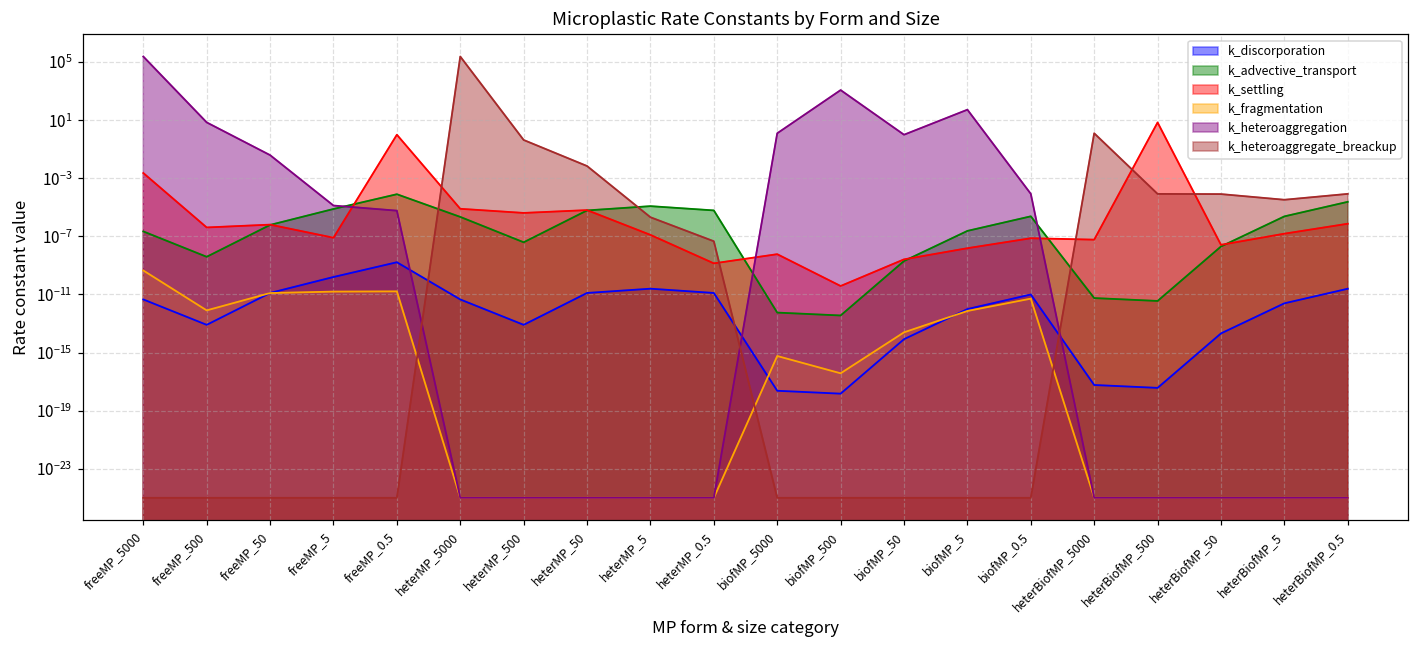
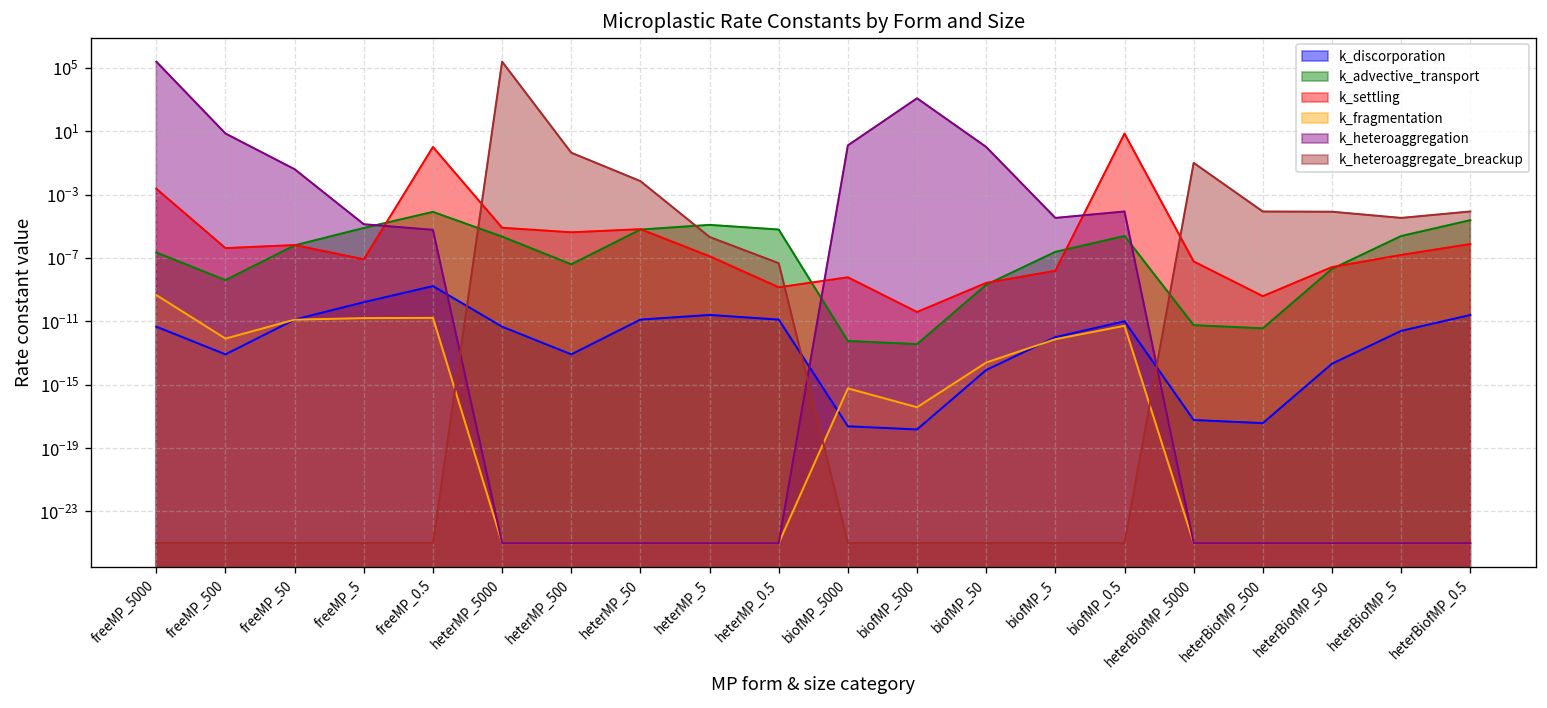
  {
    "k_discorporation": {
      "freeMP_5000": 0.000000000005,
      "freeMP_500": 0.000000000000,
      "freeMP_5": 0.0000000002,
      "freeMP_0.5": 0.000000002,
      "heterMP_5000": 0.000000000005,
      "heterMP_500": 0.000000000000,
      "heterMP_50": 0.00000000001,
      "heterMP_5": 0.00000000003,
      "heterMP_0.5": 0.00000000001,
      "biofMP_5000": 0.000000000000,
      "biofMP_500": 0.000000000000,
      "biofMP_50": 0.000000000000,
      "biofMP_0.5": 0.00000000001,
      "heterBiofMP_5000": 0.000000000000,
      "heterBiofMP_500": 0.000000000000,
      "heterBiofMP_50": 0.000000000000,
      "heterBiofMP_5": 0.000000000002,
      "heterBiofMP_0.5": 0.00000000002
    },
    "k_advective_transport": {
      "freeMP_5000": 0.0000002,
      "freeMP_500": 0.000000004,
      "freeMP_5": 0.00001,
      "freeMP_0.5": 0.0001,
      "heterMP_5000": 0.000002,
      "heterMP_500": 0.00000004,
      "heterMP_5": 0.00001,
      "heterMP_0.5": 0.00001,
      "biofMP_5000": 0.000000000001,
      "biofMP_500": 0.000000000000,
      "biofMP_5": 0.0000002,
      "biofMP_0.5": 0.000002,
      "heterBiofMP_5000": 0.000000000006,
      "heterBiofMP_500": 0.000000000004,
      "heterBiofMP_5": 0.000002,
      "heterBiofMP_0.5": 0.00002
    },
    "k_settling": {
      "freeMP_5000": 0.002,
      "freeMP_500": 0.0000004,
      "freeMP_5": 0.0000001,
      "freeMP_0.5": 1,
      "heterMP_5000": 0.00001,
      "heterMP_500": 0.000004,
      "heterMP_5": 0.0000001,
      "heterMP_0.5": 0.000000001,
      "biofMP_5000": 0.00000001,
      "biofMP_500": 0.00000000004,
      "biofMP_5": 0.00000002,
-     "biofMP_0.5": 0,
+     "biofMP_0.5": 10,
      "heterBiofMP_5000": 0.0000001,
-     "heterBiofMP_500": 10,
+     "heterBiofMP_500": 0,
      "heterBiofMP_5": 0.0000002,
      "heterBiofMP_0.5": 0.000001
    },
    "k_fragmentation": {
      "freeMP_5000": 0.0000000004,
      "freeMP_500": 0.000000000001,
      "freeMP_5": 0.00000000002,
      "freeMP_0.5": 0.00000000002,
      "biofMP_5000": 0.000000000000,
      "biofMP_500": 0.000000000000,
      "biofMP_50": 0.000000000000,
      "biofMP_0.5": 0.000000000005
    },
    "k_heteroaggregation": {
      "freeMP_5000": 200000,
      "freeMP_500": 10,
      "freeMP_50": 0.04,
      "freeMP_5": 0.00001,
      "freeMP_0.5": 0.00001,
      "biofMP_5000": 1,
      "biofMP_500": 1000,
      "biofMP_50": 1,
-     "biofMP_5": 50,
+     "biofMP_5": 0,
      "biofMP_0.5": 0.0001
    },
    "k_heteroaggregate_breackup": {
      "freeMP_5000": 0.000000000000,
      "freeMP_500": 0.000000000000,
      "freeMP_50": 0.000000000000,
      "freeMP_5": 0.000000000000,
      "freeMP_0.5": 0.000000000000,
      "heterMP_5000": 200000,
      "heterMP_500": 0.4,
      "heterMP_50": 0.01,
      "heterMP_5": 0.000002,
      "heterMP_0.5": 0.00000005,
      "biofMP_5000": 0.000000000000,
      "biofMP_500": 0.000000000000,
      "biofMP_50": 0.000000000000,
      "biofMP_5": 0.000000000000,
      "biofMP_0.5": 0.000000000000,
-     "heterBiofMP_5000": 1,
+     "heterBiofMP_5000": 0.1,
      "heterBiofMP_500": 0.0001,
      "heterBiofMP_50": 0.0001,
      "heterBiofMP_5": 0.00003,
      "heterBiofMP_0.5": 0.0001
    }
  }
